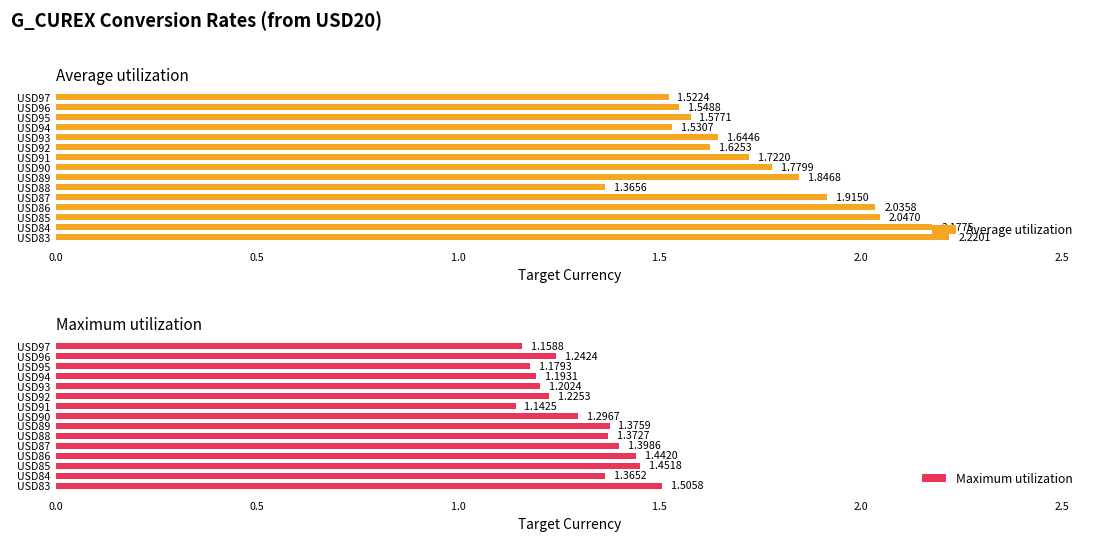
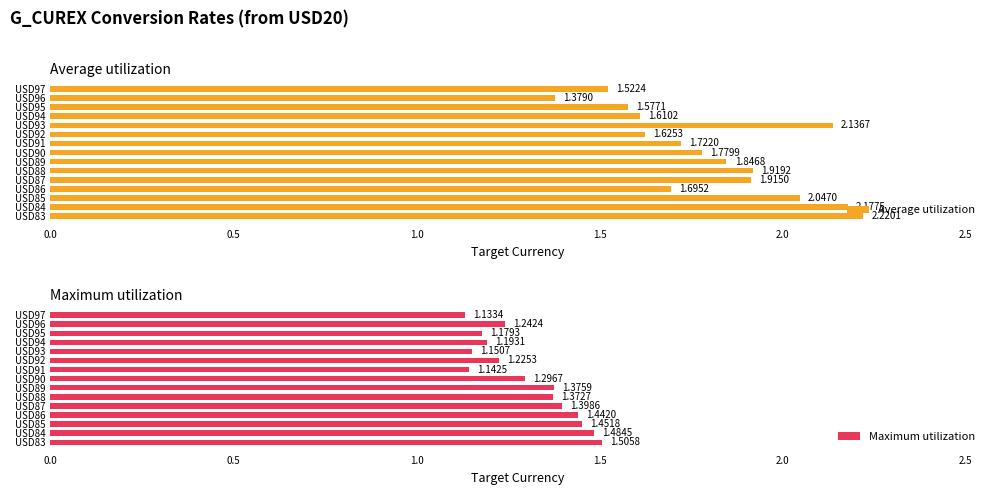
  {
    "Average utilization": {
      "USD97": 1.5224,
-     "USD96": 1.5488,
+     "USD96": 1.3790,
      "USD95": 1.5771,
-     "USD94": 1.5307,
-     "USD93": 1.6446,
+     "USD94": 1.6102,
+     "USD93": 2.1367,
      "USD92": 1.6253,
      "USD91": 1.7220,
      "USD90": 1.7799,
      "USD89": 1.8468,
-     "USD88": 1.3656,
+     "USD88": 1.9192,
      "USD87": 1.9150,
-     "USD86": 2.0358,
+     "USD86": 1.6952,
      "USD85": 2.0470,
      "USD84": 2.1775,
      "USD83": 2.2201
    },
    "Maximum utilization": {
-     "USD97": 1.1588,
+     "USD97": 1.1334,
      "USD96": 1.2424,
      "USD95": 1.1793,
      "USD94": 1.1931,
-     "USD93": 1.2024,
+     "USD93": 1.1507,
      "USD92": 1.2253,
      "USD91": 1.1425,
      "USD90": 1.2967,
      "USD89": 1.3759,
      "USD88": 1.3727,
      "USD87": 1.3986,
      "USD86": 1.4420,
      "USD85": 1.4518,
-     "USD84": 1.3652,
+     "USD84": 1.4845,
      "USD83": 1.5058
    }
  }
